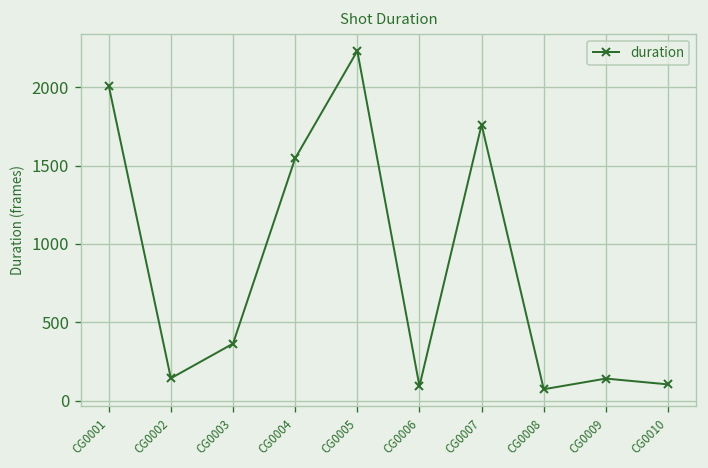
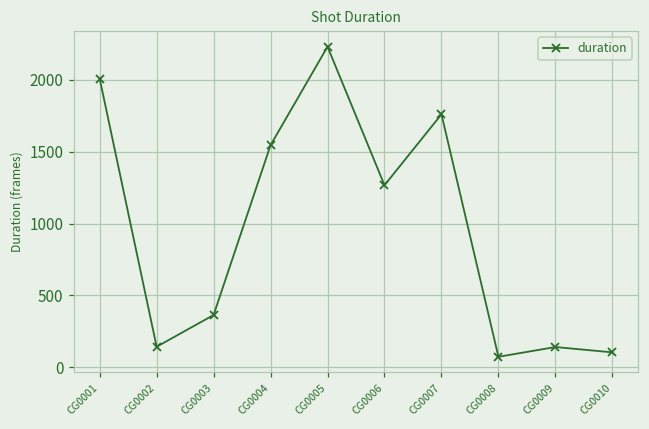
  {
    "CG0001": 2010,
    "CG0002": 140,
    "CG0003": 360,
    "CG0004": 1550,
    "CG0005": 2230,
-   "CG0006": 90,
+   "CG0006": 1270,
    "CG0007": 1760,
    "CG0008": 70,
    "CG0009": 140,
    "CG0010": 100
  }
